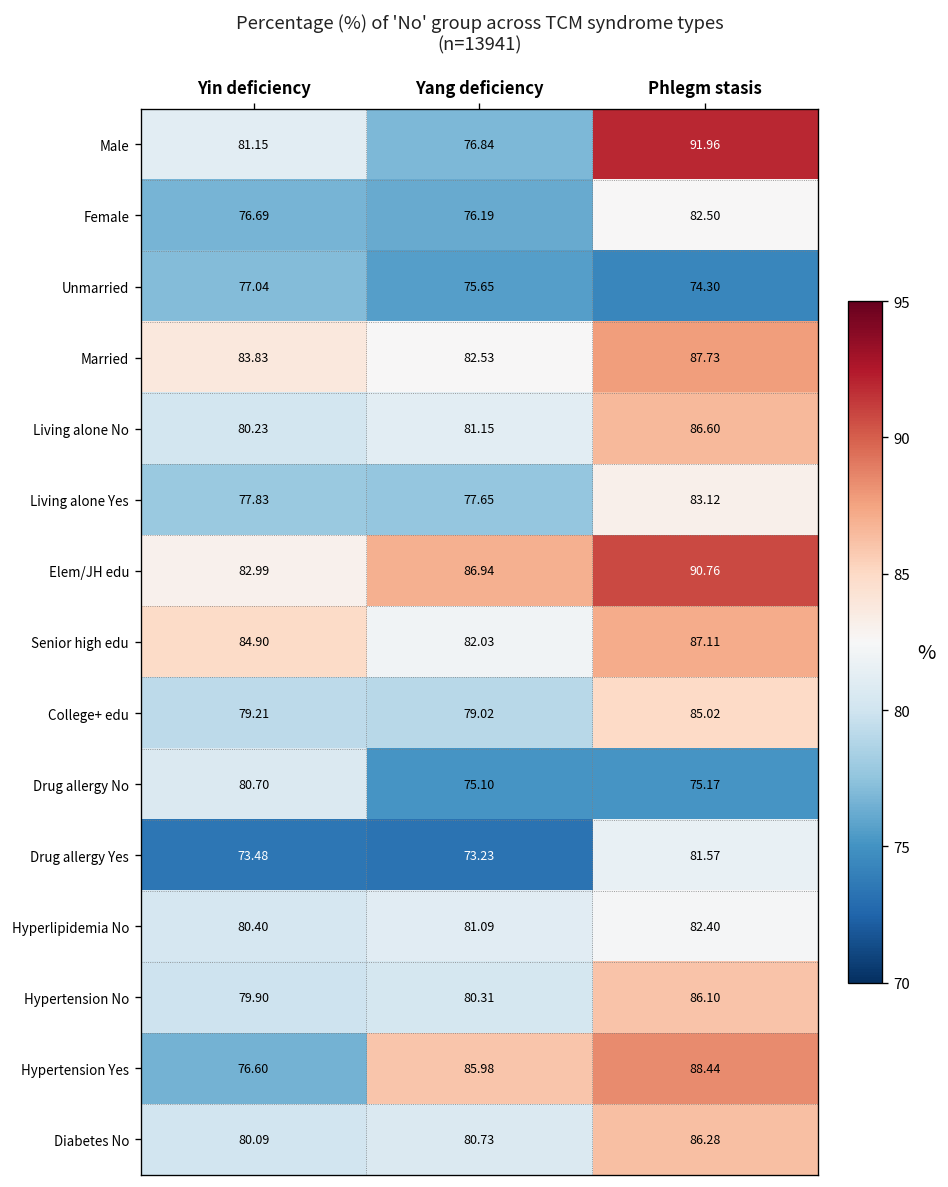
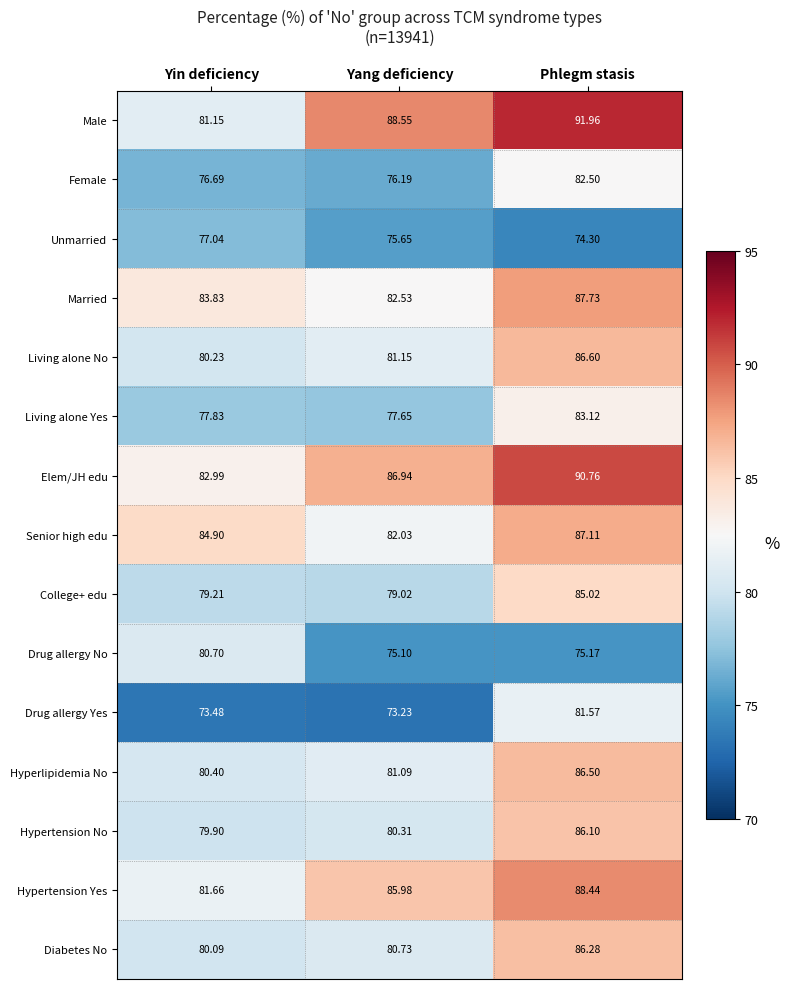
  {
    "Male": {
      "Yin deficiency": 81.15,
-     "Yang deficiency": 76.84,
+     "Yang deficiency": 88.55,
      "Phlegm stasis": 91.96
    },
    "Female": {
      "Yin deficiency": 76.69,
      "Yang deficiency": 76.19,
      "Phlegm stasis": 82.50
    },
    "Unmarried": {
      "Yin deficiency": 77.04,
      "Yang deficiency": 75.65,
      "Phlegm stasis": 74.30
    },
    "Married": {
      "Yin deficiency": 83.83,
      "Yang deficiency": 82.53,
      "Phlegm stasis": 87.73
    },
    "Living alone No": {
      "Yin deficiency": 80.23,
      "Yang deficiency": 81.15,
      "Phlegm stasis": 86.60
    },
    "Living alone Yes": {
      "Yin deficiency": 77.83,
      "Yang deficiency": 77.65,
      "Phlegm stasis": 83.12
    },
    "Elem/JH edu": {
      "Yin deficiency": 82.99,
      "Yang deficiency": 86.94,
      "Phlegm stasis": 90.76
    },
    "Senior high edu": {
      "Yin deficiency": 84.90,
      "Yang deficiency": 82.03,
      "Phlegm stasis": 87.11
    },
    "College+ edu": {
      "Yin deficiency": 79.21,
      "Yang deficiency": 79.02,
      "Phlegm stasis": 85.02
    },
    "Drug allergy No": {
      "Yin deficiency": 80.70,
      "Yang deficiency": 75.10,
      "Phlegm stasis": 75.17
    },
    "Drug allergy Yes": {
      "Yin deficiency": 73.48,
      "Yang deficiency": 73.23,
      "Phlegm stasis": 81.57
    },
    "Hyperlipidemia No": {
      "Yin deficiency": 80.40,
      "Yang deficiency": 81.09,
-     "Phlegm stasis": 82.40
+     "Phlegm stasis": 86.50
    },
    "Hypertension No": {
      "Yin deficiency": 79.90,
      "Yang deficiency": 80.31,
      "Phlegm stasis": 86.10
    },
    "Hypertension Yes": {
-     "Yin deficiency": 76.60,
+     "Yin deficiency": 81.66,
      "Yang deficiency": 85.98,
      "Phlegm stasis": 88.44
    },
    "Diabetes No": {
      "Yin deficiency": 80.09,
      "Yang deficiency": 80.73,
      "Phlegm stasis": 86.28
    }
  }
